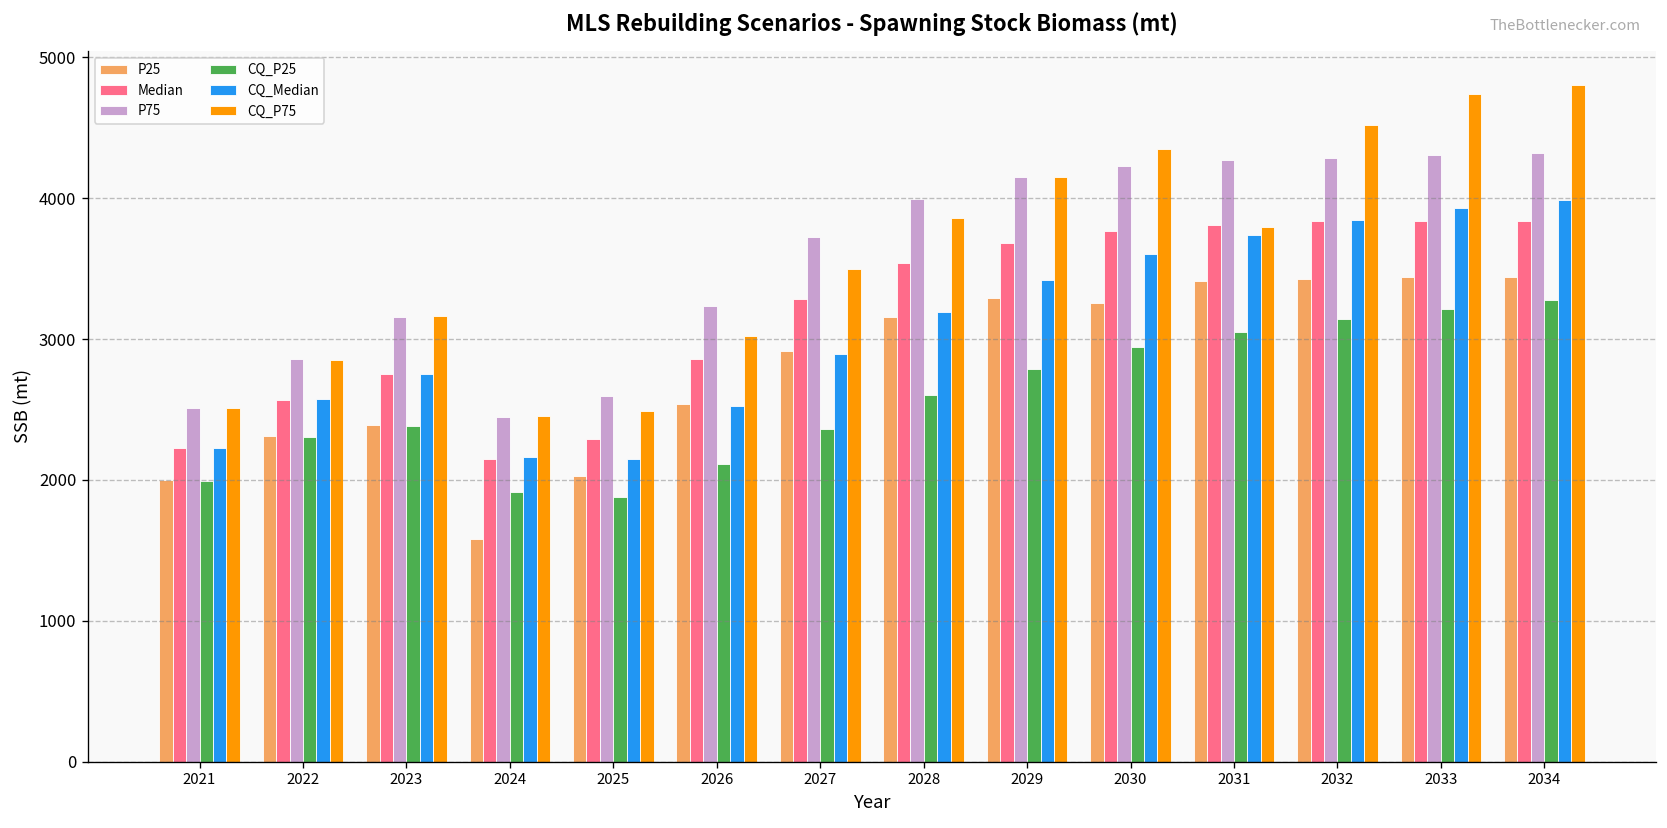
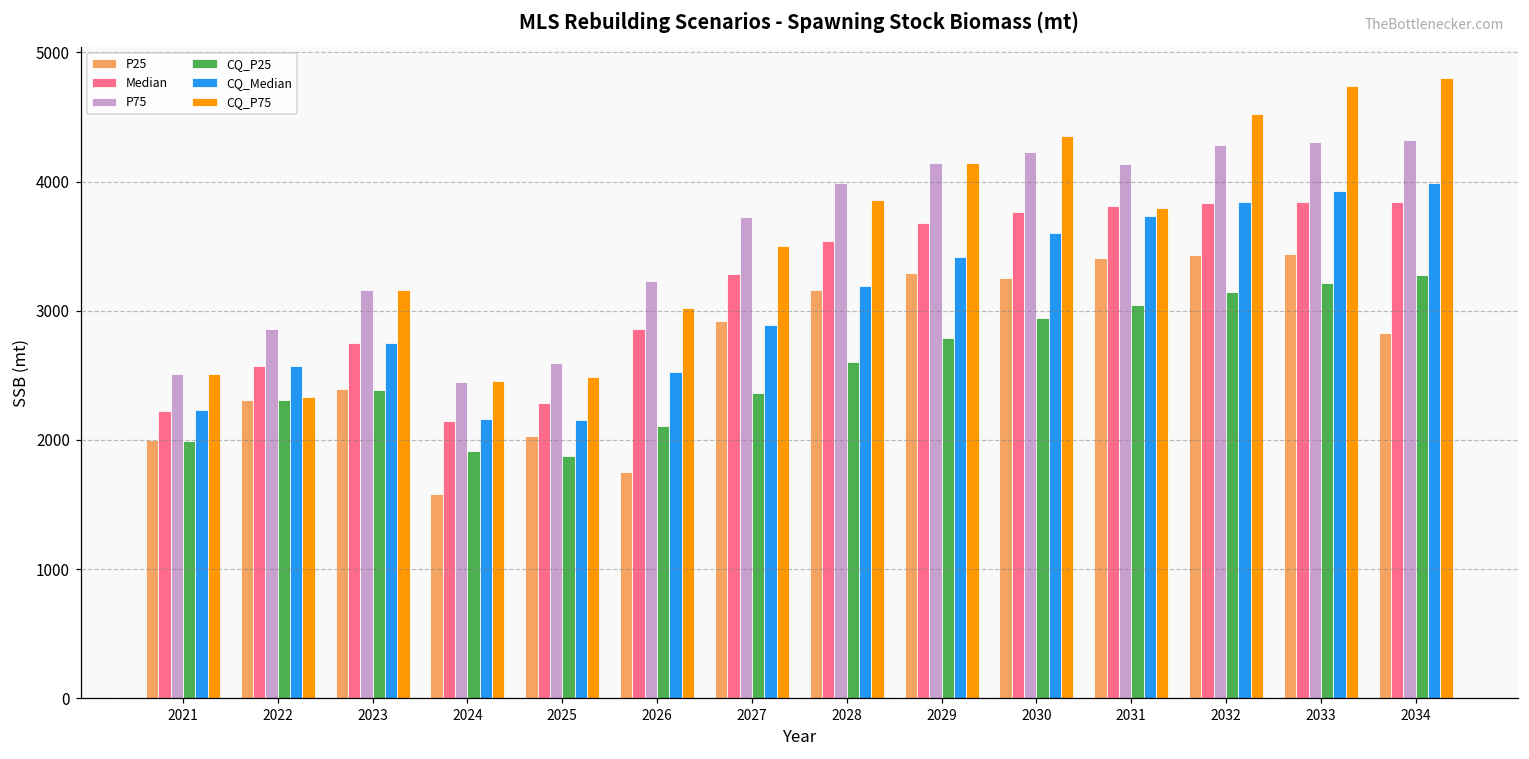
  {
    "P25": {
      "2021": 2000,
      "2022": 2310,
      "2023": 2390,
      "2024": 1580,
      "2025": 2030,
-     "2026": 2540,
+     "2026": 1750,
      "2027": 2920,
      "2028": 3160,
      "2029": 3290,
      "2030": 3250,
      "2031": 3410,
      "2032": 3430,
      "2033": 3440,
-     "2034": 3440
+     "2034": 2820
    },
    "Median": {
      "2021": 2230,
      "2022": 2570,
      "2023": 2750,
      "2024": 2150,
      "2025": 2290,
      "2026": 2860,
      "2027": 3290,
      "2028": 3540,
      "2029": 3680,
      "2030": 3770,
      "2031": 3810,
      "2032": 3830,
      "2033": 3840,
      "2034": 3840
    },
    "P75": {
      "2021": 2510,
      "2022": 2860,
      "2023": 3160,
      "2024": 2450,
      "2025": 2600,
      "2026": 3230,
      "2027": 3730,
      "2028": 3990,
      "2029": 4150,
      "2030": 4230,
-     "2031": 4270,
+     "2031": 4140,
      "2032": 4280,
      "2033": 4300,
      "2034": 4320
    },
    "CQ_P25": {
      "2021": 1990,
      "2022": 2310,
      "2023": 2390,
      "2024": 1920,
      "2025": 1880,
      "2026": 2110,
      "2027": 2360,
      "2028": 2600,
      "2029": 2790,
      "2030": 2940,
      "2031": 3050,
      "2032": 3140,
      "2033": 3210,
      "2034": 3270
    },
    "CQ_Median": {
      "2021": 2230,
      "2022": 2570,
      "2023": 2750,
      "2024": 2160,
      "2025": 2150,
      "2026": 2530,
      "2027": 2890,
      "2028": 3190,
      "2029": 3420,
      "2030": 3600,
      "2031": 3740,
      "2032": 3850,
      "2033": 3930,
      "2034": 3990
    },
    "CQ_P75": {
      "2021": 2510,
-     "2022": 2850,
+     "2022": 2330,
      "2023": 3160,
      "2024": 2450,
      "2025": 2490,
      "2026": 3020,
      "2027": 3500,
      "2028": 3860,
      "2029": 4150,
      "2030": 4350,
      "2031": 3790,
      "2032": 4520,
      "2033": 4740,
      "2034": 4800
    }
  }
